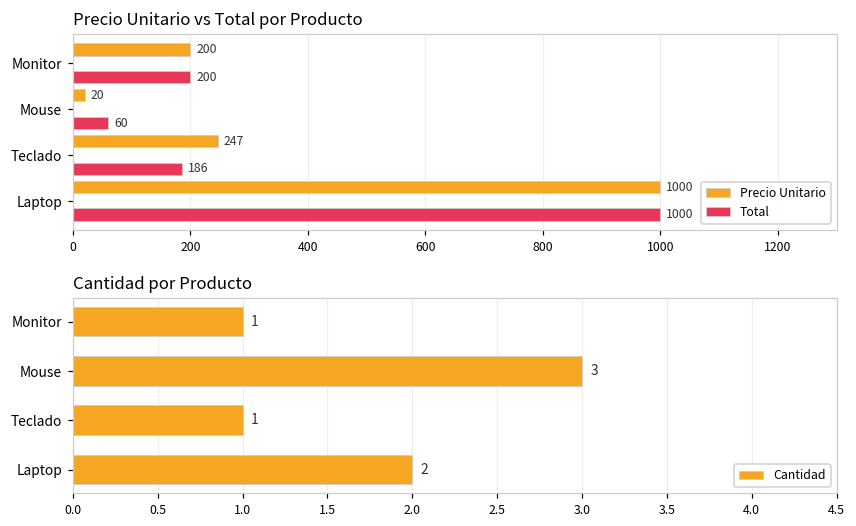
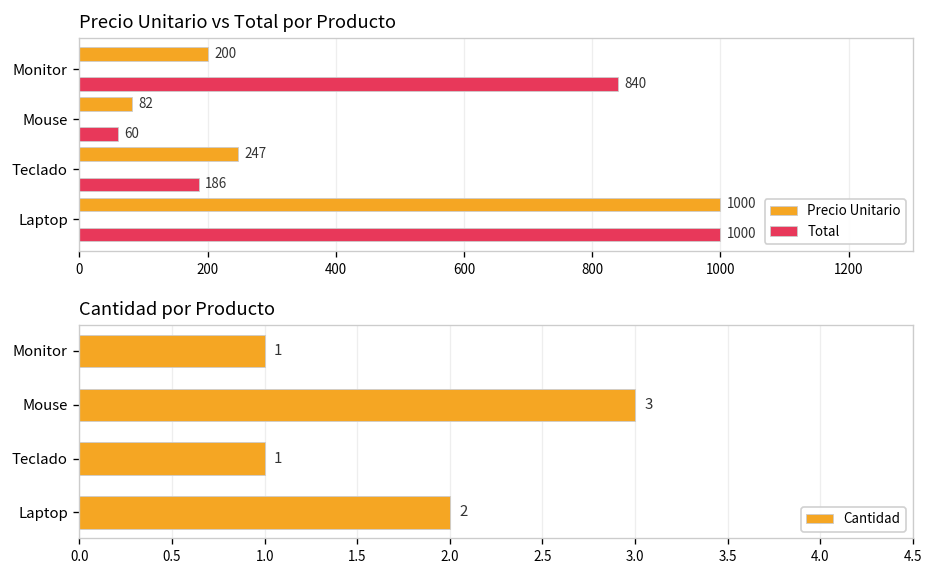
  {
    "Precio Unitario vs Total por Producto": {
      "Precio Unitario": {
        "Monitor": 200,
-       "Mouse": 20,
+       "Mouse": 82,
        "Teclado": 247,
        "Laptop": 1000
      },
      "Total": {
-       "Monitor": 200,
+       "Monitor": 840,
        "Mouse": 60,
        "Teclado": 186,
        "Laptop": 1000
      }
    },
    "Cantidad por Producto": {
      "Monitor": 1,
      "Mouse": 3,
      "Teclado": 1,
      "Laptop": 2
    }
  }
